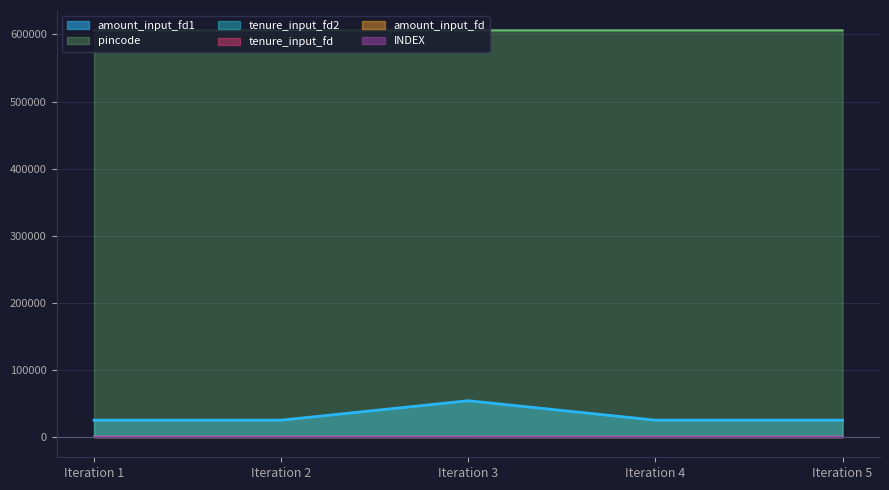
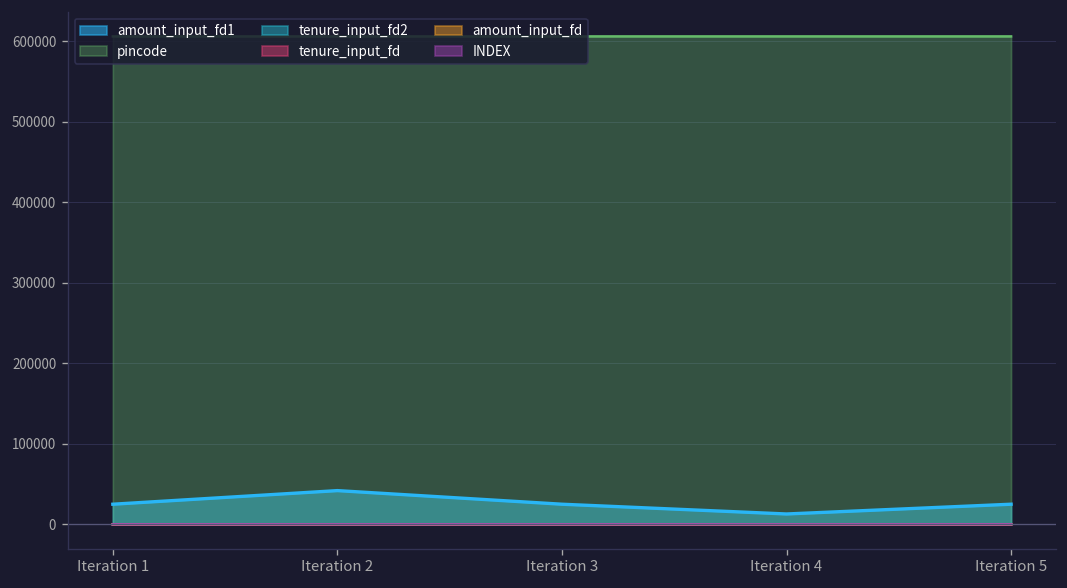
  {
    "amount_input_fd1": {
      "Iteration 1": 30000,
-     "Iteration 2": 30000,
-     "Iteration 3": 50000,
-     "Iteration 4": 30000,
+     "Iteration 2": 40000,
+     "Iteration 3": 30000,
+     "Iteration 4": 10000,
      "Iteration 5": 30000
    },
    "pincode": {
      "Iteration 4": 610000,
      "Iteration 5": 610000
    },
    "INDEX": {
      "Iteration 1": 0,
      "Iteration 2": 0,
      "Iteration 3": 0,
      "Iteration 4": 0,
      "Iteration 5": 0
    }
  }
